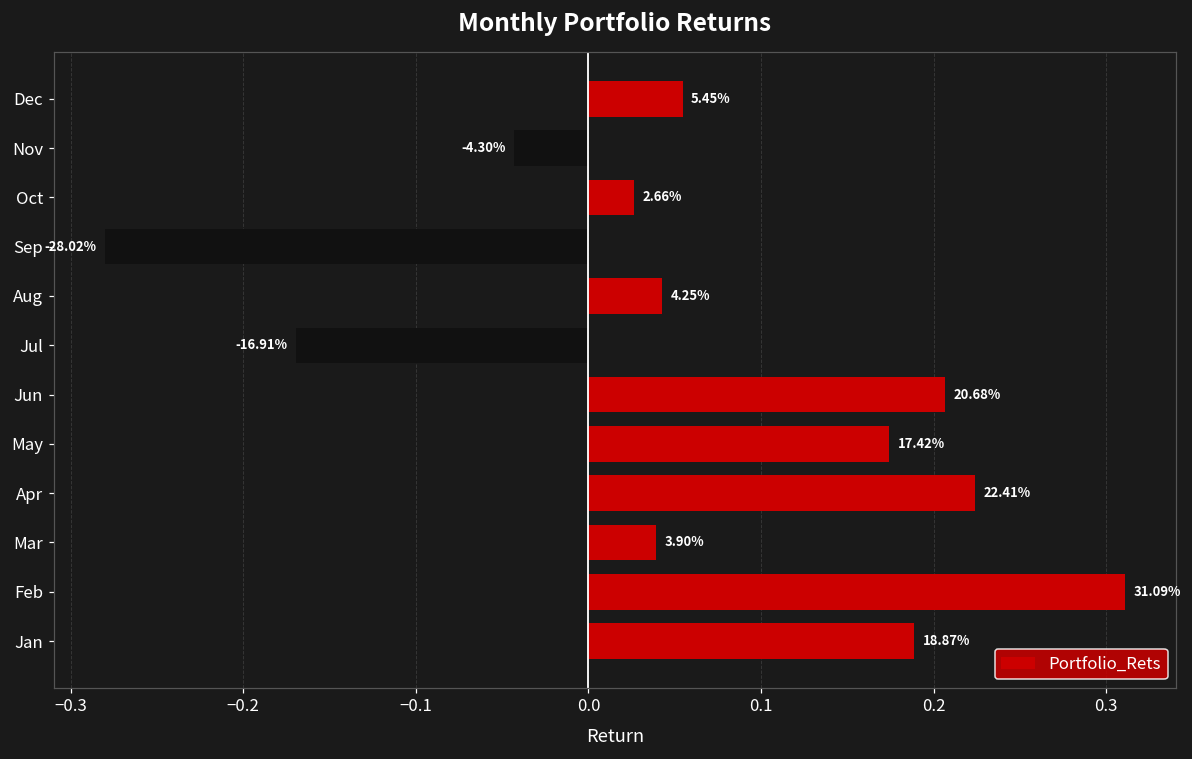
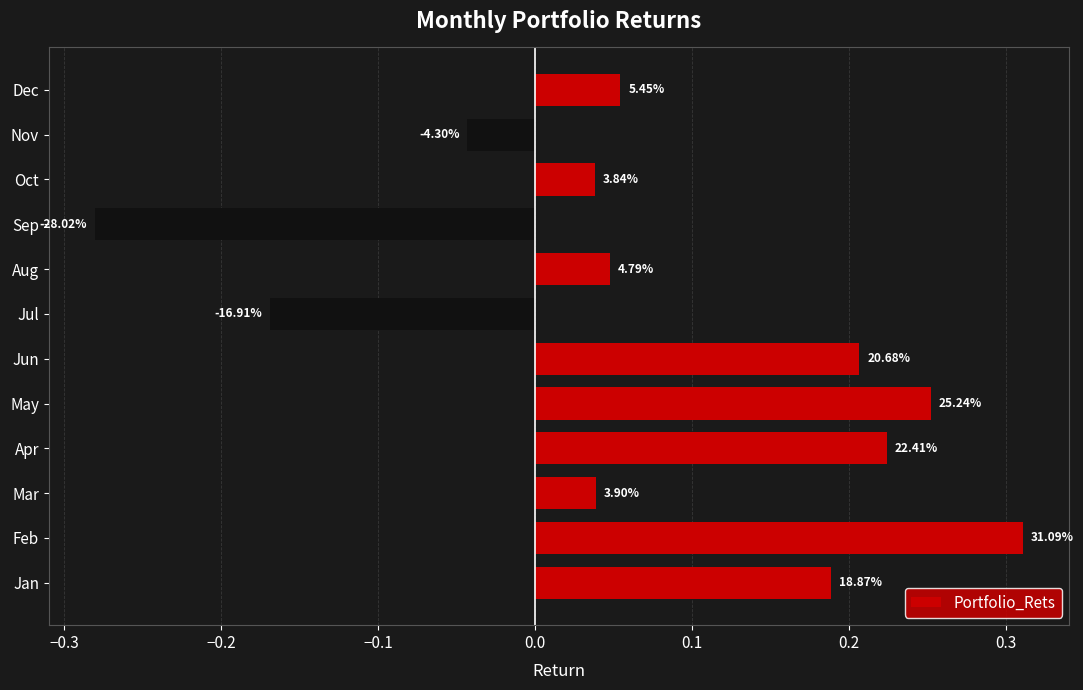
  {
    "Dec": "5.45%",
    "Nov": "-4.30%",
-   "Oct": "2.66%",
+   "Oct": "3.84%",
    "Sep": "-28.02%",
-   "Aug": "4.25%",
+   "Aug": "4.79%",
    "Jul": "-16.91%",
    "Jun": "20.68%",
-   "May": "17.42%",
+   "May": "25.24%",
    "Apr": "22.41%",
    "Mar": "3.90%",
    "Feb": "31.09%",
    "Jan": "18.87%"
  }
